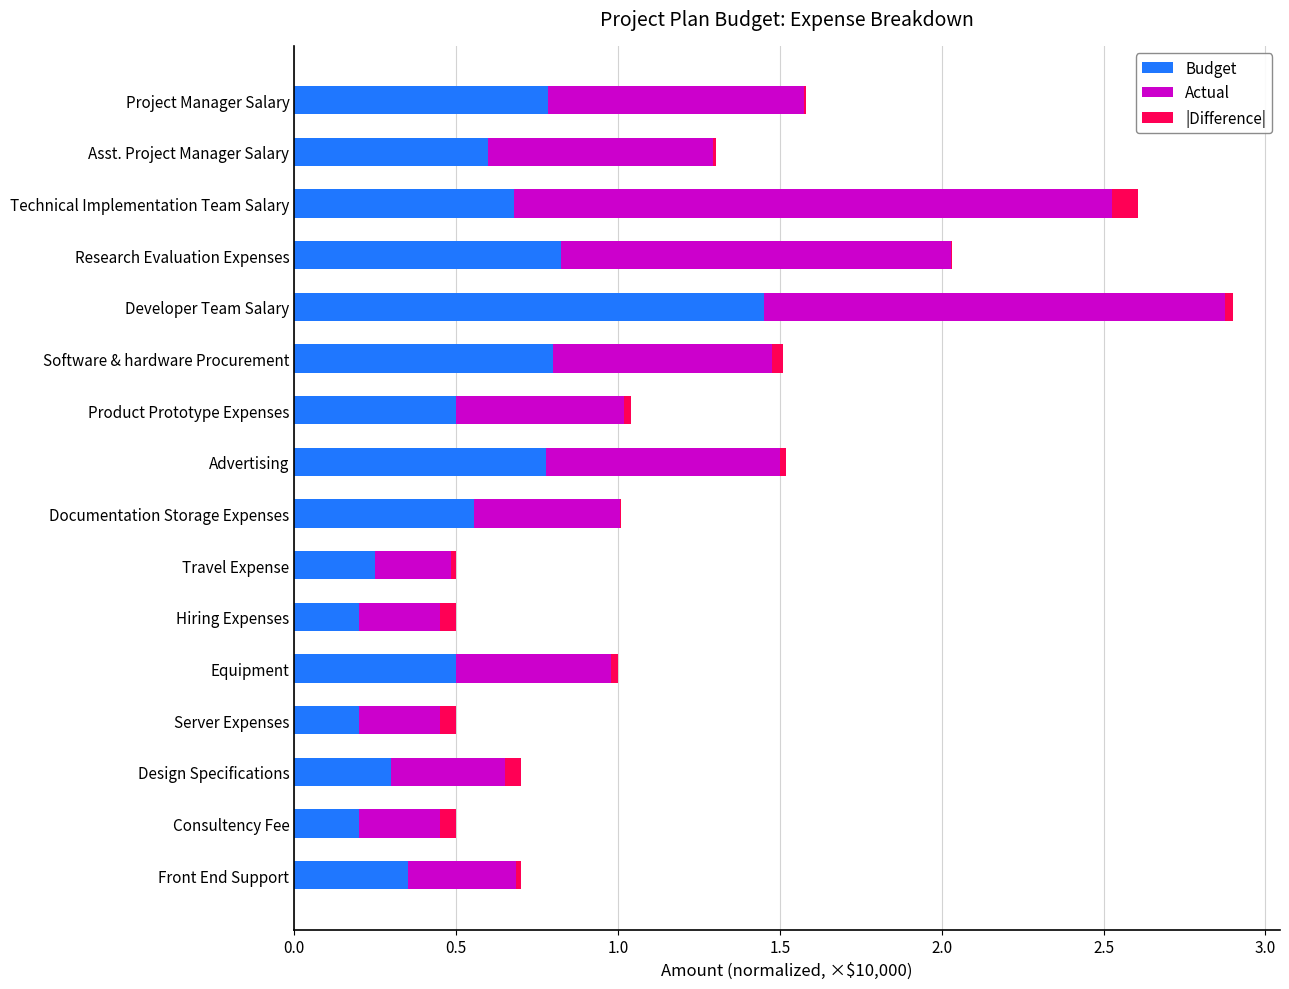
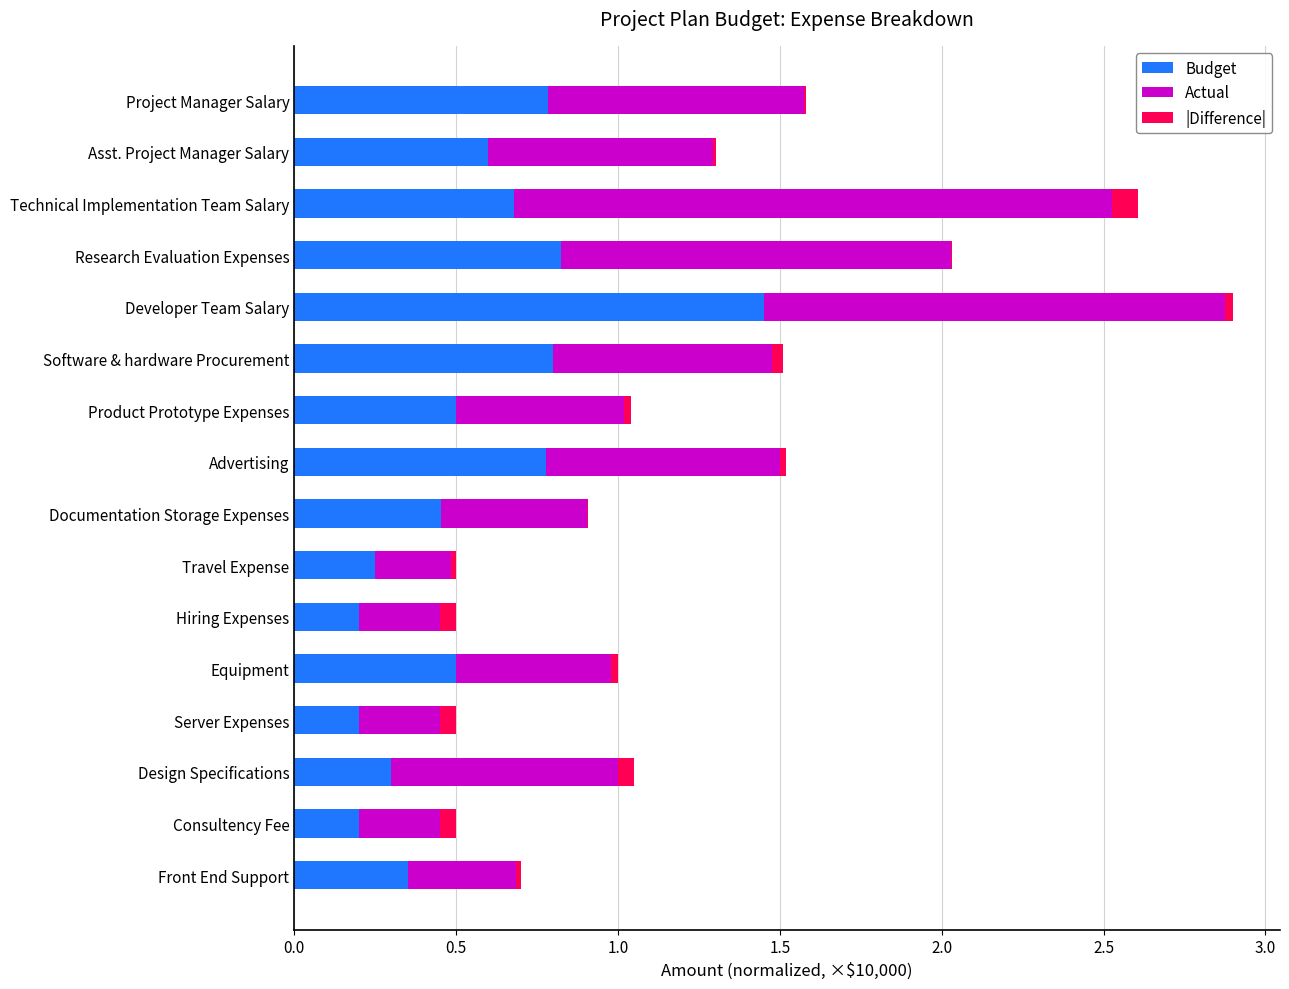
  {
    "Budget": {
      "Project Manager Salary": 0.79,
      "Asst. Project Manager Salary": 0.60,
      "Technical Implementation Team Salary": 0.68,
      "Research Evaluation Expenses": 0.82,
      "Developer Team Salary": 1.45,
      "Software & hardware Procurement": 0.80,
      "Product Prototype Expenses": 0.50,
      "Advertising": 0.78,
-     "Documentation Storage Expenses": 0.56,
+     "Documentation Storage Expenses": 0.45,
      "Travel Expense": 0.25,
      "Hiring Expenses": 0.20,
      "Equipment": 0.50,
      "Server Expenses": 0.20,
      "Design Specifications": 0.30,
      "Consultency Fee": 0.20,
      "Front End Support": 0.35
    },
    "Actual": {
      "Project Manager Salary": 0.79,
      "Asst. Project Manager Salary": 0.70,
      "Technical Implementation Team Salary": 1.85,
      "Research Evaluation Expenses": 1.21,
      "Developer Team Salary": 1.42,
      "Software & hardware Procurement": 0.68,
      "Product Prototype Expenses": 0.52,
      "Advertising": 0.72,
      "Documentation Storage Expenses": 0.45,
      "Travel Expense": 0.23,
      "Hiring Expenses": 0.25,
      "Equipment": 0.48,
      "Server Expenses": 0.25,
-     "Design Specifications": 0.35,
+     "Design Specifications": 0.70,
      "Consultency Fee": 0.25,
      "Front End Support": 0.34
    },
    "|Difference|": {
      "Asst. Project Manager Salary": 0.01,
      "Technical Implementation Team Salary": 0.08,
      "Developer Team Salary": 0.02,
      "Software & hardware Procurement": 0.03,
      "Product Prototype Expenses": 0.02,
      "Advertising": 0.02,
      "Travel Expense": 0.02,
      "Hiring Expenses": 0.05,
      "Equipment": 0.02,
      "Server Expenses": 0.05,
      "Design Specifications": 0.05,
      "Consultency Fee": 0.05,
      "Front End Support": 0.01
    }
  }
